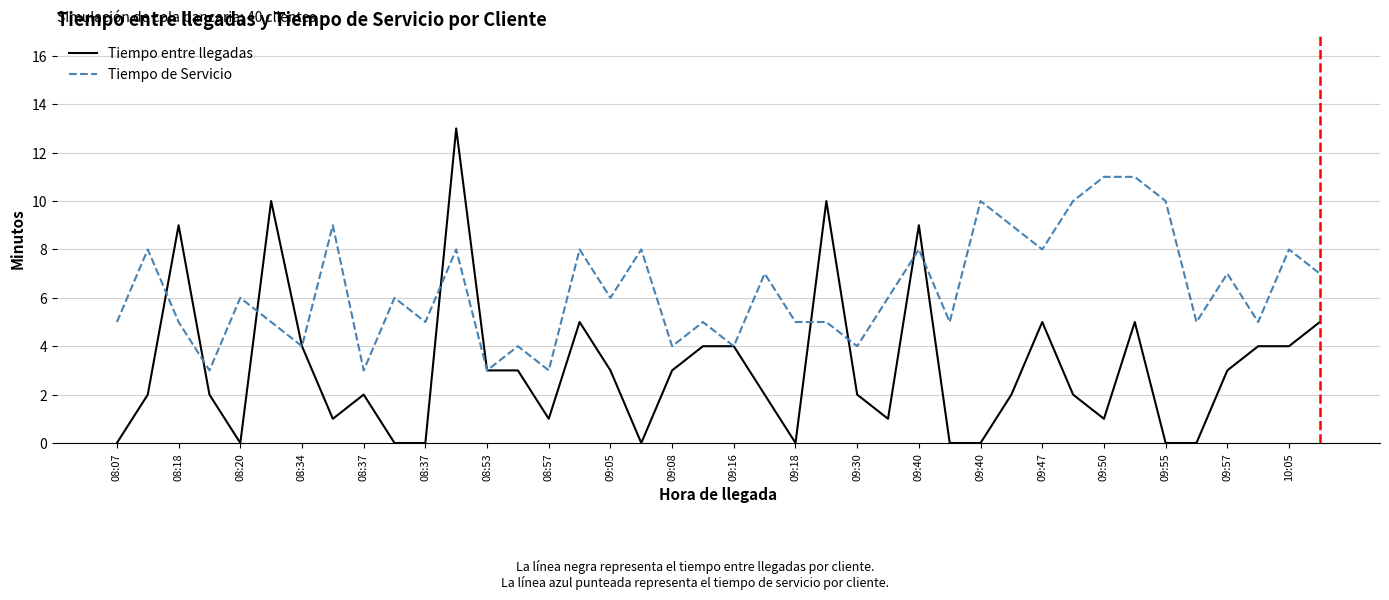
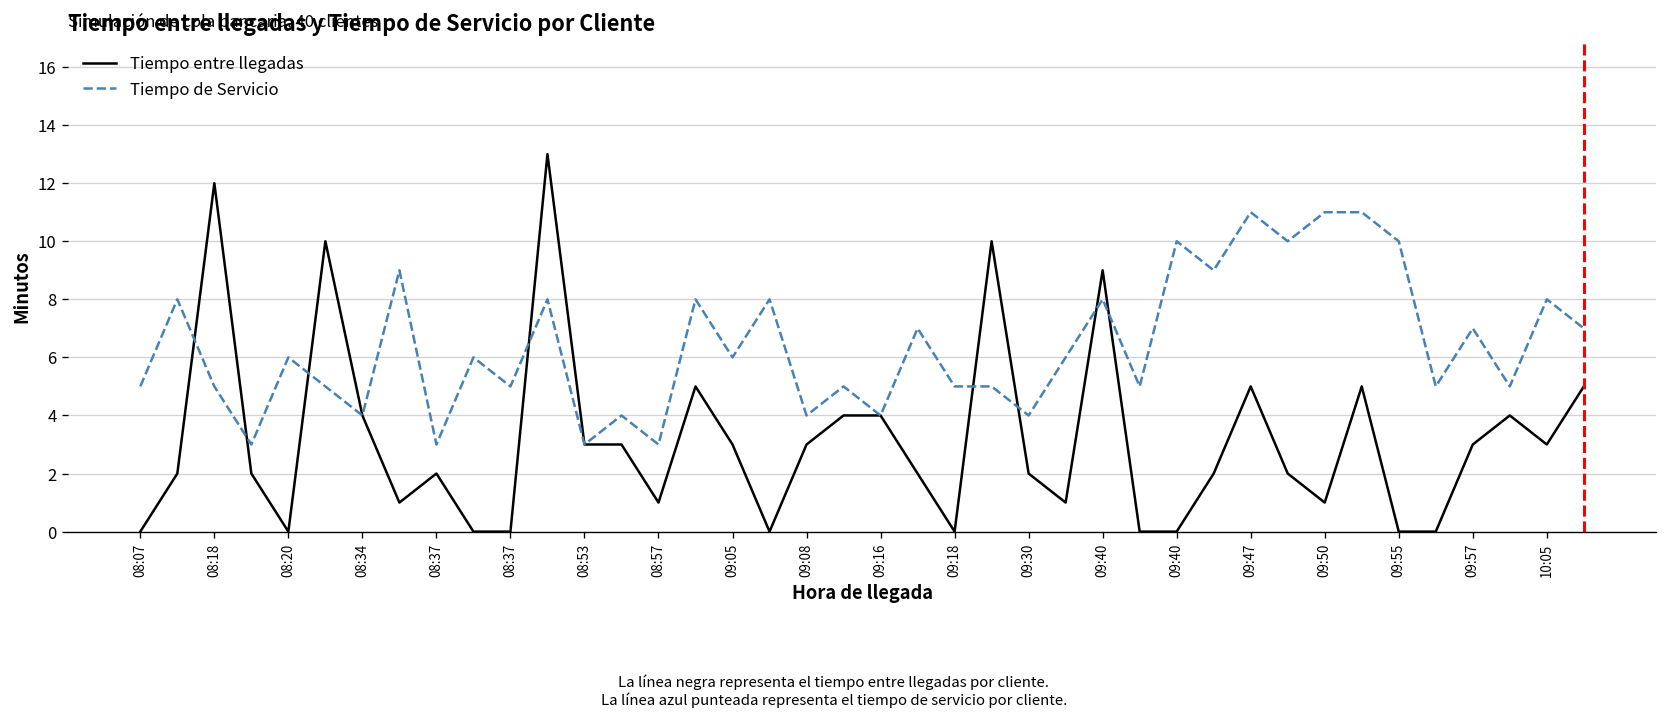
  {
    "Tiempo entre llegadas": {
      "08:07": 0,
-     "08:18": 9,
+     "08:18": 12,
      "08:57": 1,
      "09:08": 3,
      "09:30": 2,
      "09:47": 5,
      "09:50": 1,
      "09:57": 3,
-     "10:05": 4
+     "10:05": 3
    },
    "Tiempo de Servicio": {
      "08:07": 5,
      "08:18": 5,
      "08:57": 3,
      "09:08": 4,
      "09:30": 4,
-     "09:47": 8,
+     "09:47": 11,
      "09:50": 11,
      "09:57": 7,
      "10:05": 8
    }
  }
